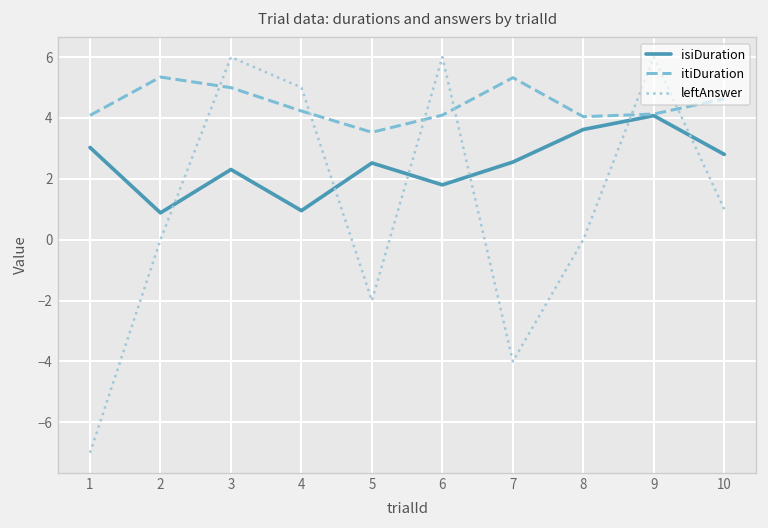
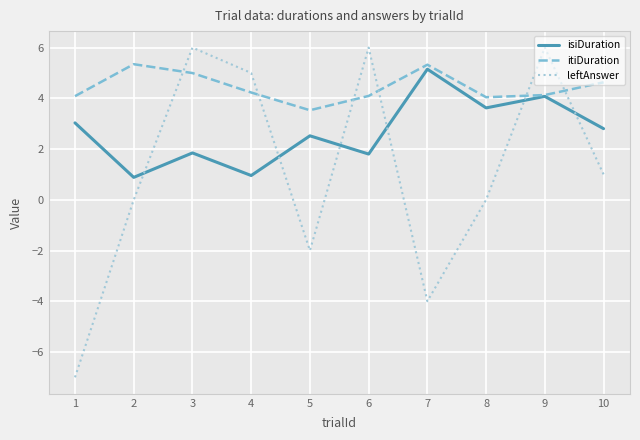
  {
    "isiDuration": {
      "1": 3.0,
      "2": 0.9,
-     "3": 2.3,
+     "3": 1.8,
      "4": 1.0,
      "5": 2.5,
      "6": 1.8,
-     "7": 2.6,
+     "7": 5.1,
      "8": 3.6,
      "10": 2.8
    }
  }
